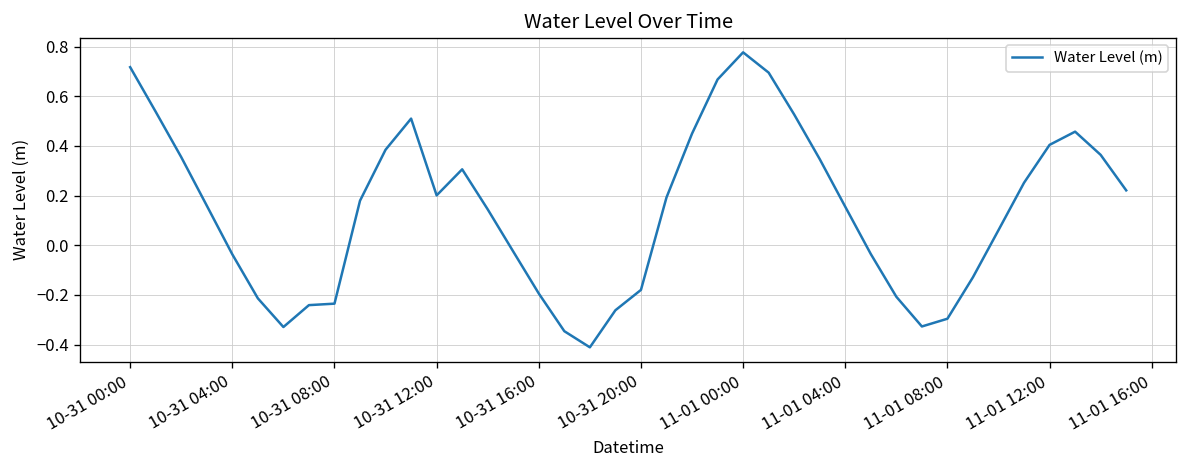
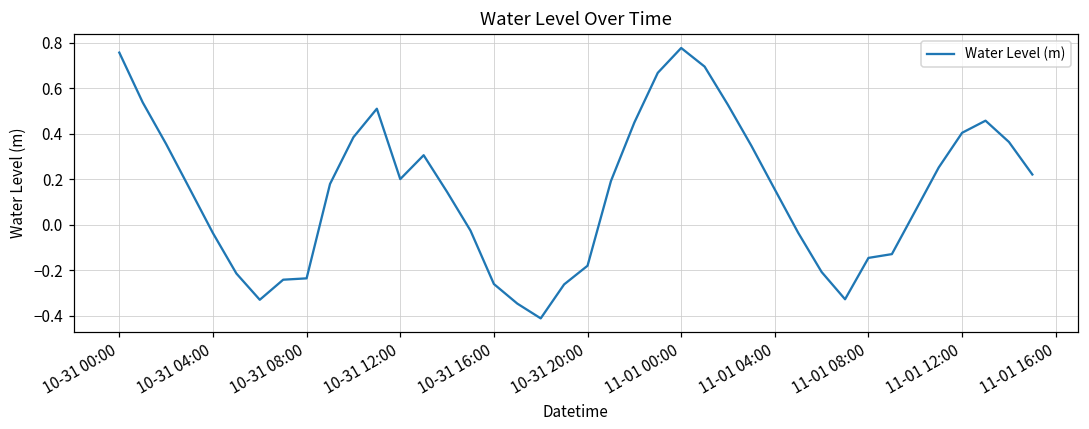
  {
-   "10-31 00:00": 0.72,
+   "10-31 00:00": 0.76,
    "10-31 04:00": -0.04,
    "10-31 08:00": -0.24,
    "10-31 12:00": 0.20,
-   "10-31 16:00": -0.19,
+   "10-31 16:00": -0.26,
    "10-31 20:00": -0.18,
    "11-01 00:00": 0.78,
    "11-01 04:00": 0.16,
-   "11-01 08:00": -0.30,
+   "11-01 08:00": -0.15,
    "11-01 12:00": 0.40
  }
